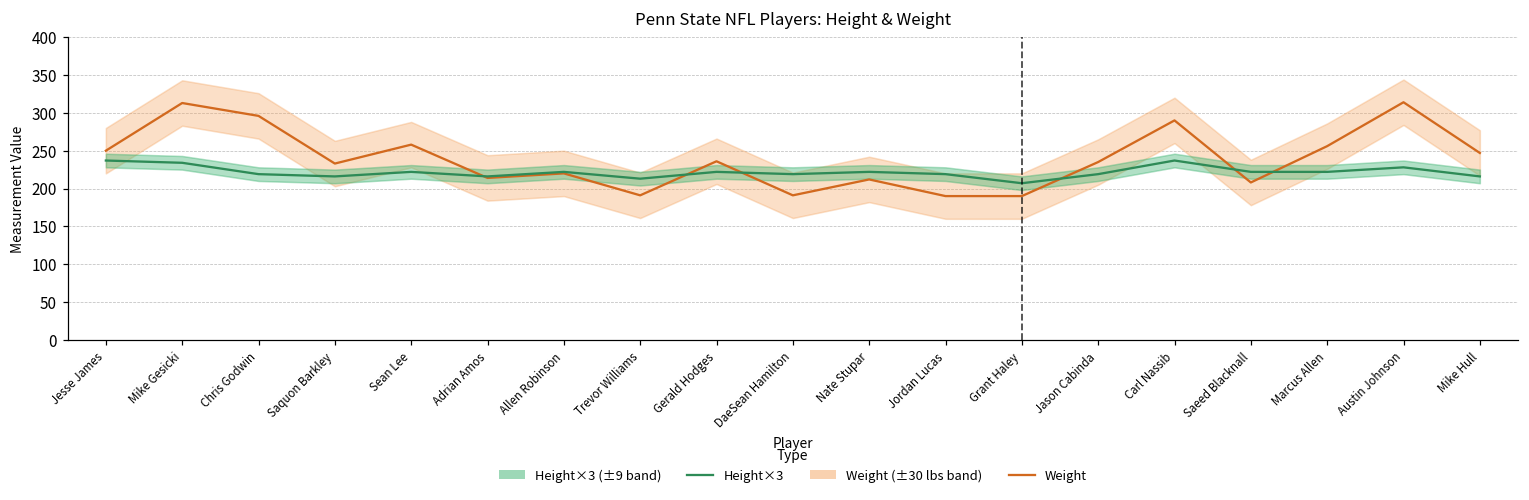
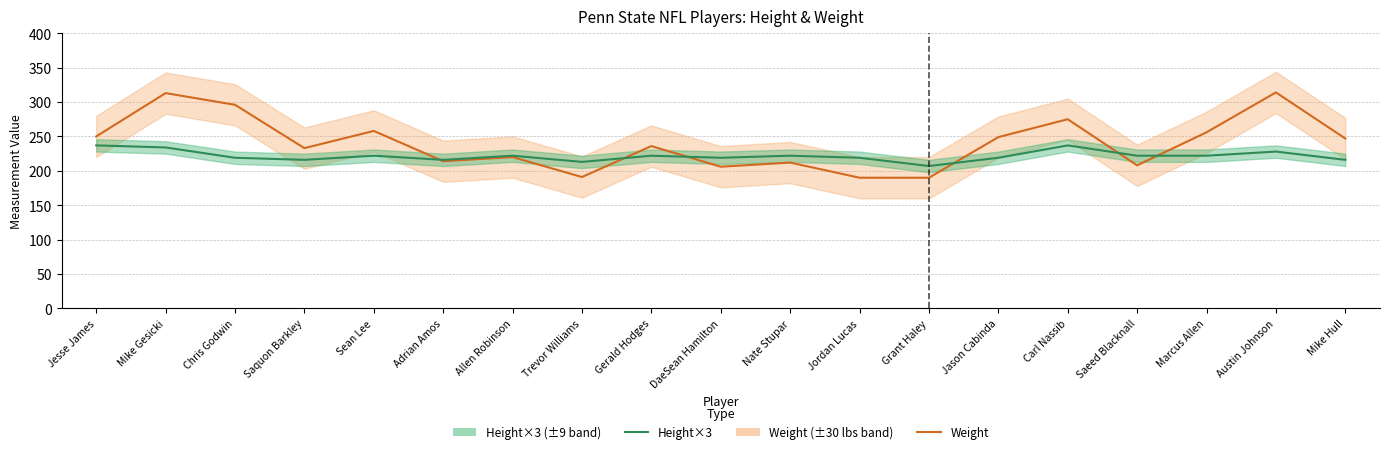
  {
    "Weight": {
      "Jesse James": 250,
      "Mike Gesicki": 310,
      "Chris Godwin": 300,
      "Saquon Barkley": 230,
      "Sean Lee": 260,
      "Trevor Williams": 190,
      "Gerald Hodges": 240,
-     "DaeSean Hamilton": 190,
+     "DaeSean Hamilton": 210,
      "Nate Stupar": 210,
      "Jordan Lucas": 190,
      "Grant Haley": 190,
-     "Jason Cabinda": 240,
-     "Carl Nassib": 290,
+     "Jason Cabinda": 250,
+     "Carl Nassib": 280,
      "Saeed Blacknall": 210,
      "Marcus Allen": 260,
      "Austin Johnson": 310,
      "Mike Hull": 250
    }
  }
